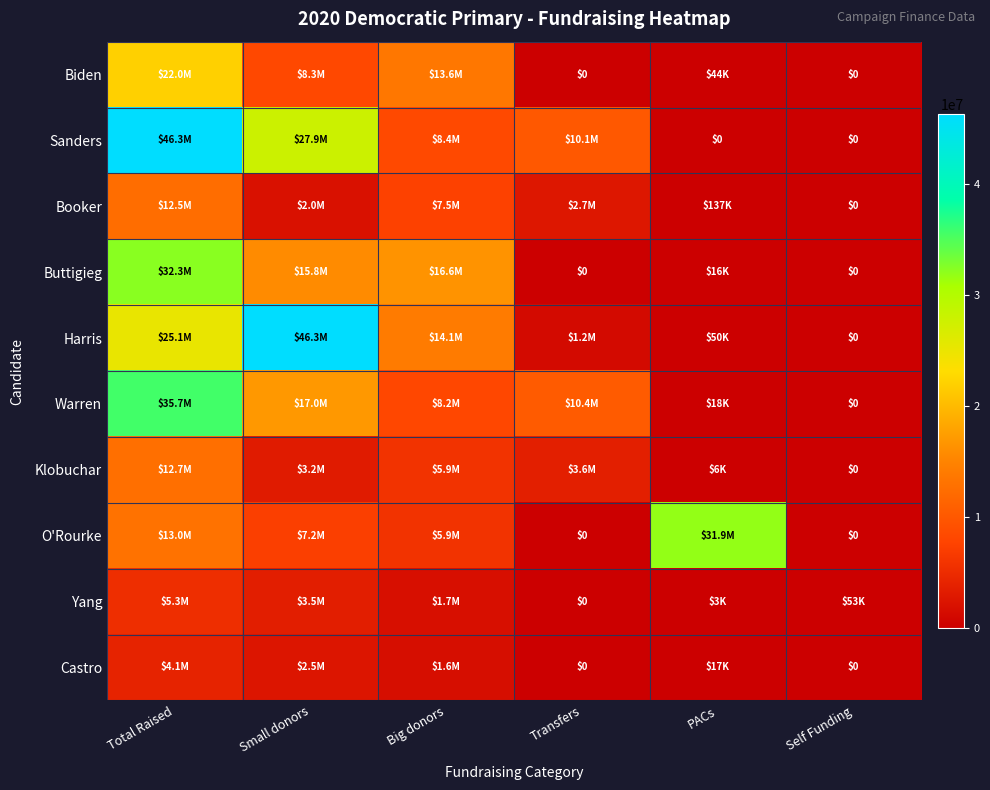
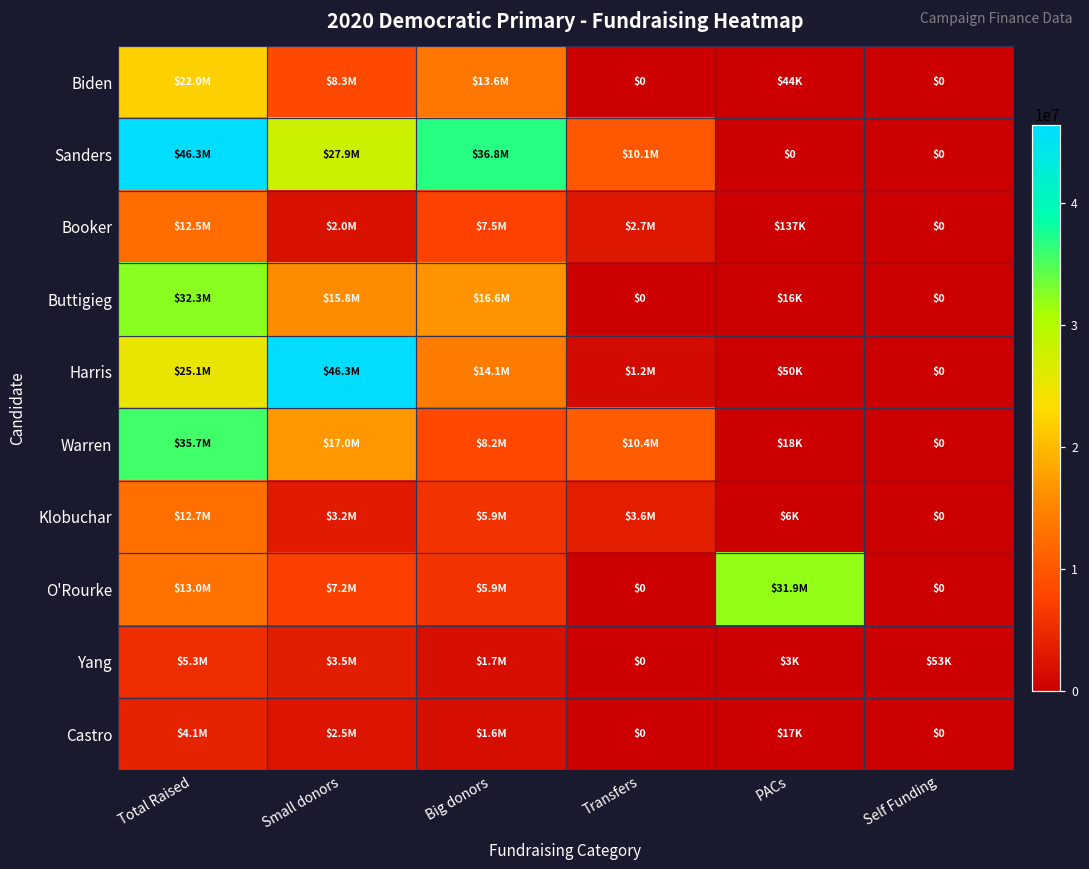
  {
    "Biden": {
      "Total Raised": "$22.0M",
      "Small donors": "$8.3M",
      "Big donors": "$13.6M",
      "Transfers": "$0",
      "PACs": "$44K",
      "Self Funding": "$0"
    },
    "Sanders": {
      "Total Raised": "$46.3M",
      "Small donors": "$27.9M",
-     "Big donors": "$8.4M",
+     "Big donors": "$36.8M",
      "Transfers": "$10.1M",
      "PACs": "$0",
      "Self Funding": "$0"
    },
    "Booker": {
      "Total Raised": "$12.5M",
      "Small donors": "$2.0M",
      "Big donors": "$7.5M",
      "Transfers": "$2.7M",
      "PACs": "$137K",
      "Self Funding": "$0"
    },
    "Buttigieg": {
      "Total Raised": "$32.3M",
      "Small donors": "$15.8M",
      "Big donors": "$16.6M",
      "Transfers": "$0",
      "PACs": "$16K",
      "Self Funding": "$0"
    },
    "Harris": {
      "Total Raised": "$25.1M",
      "Small donors": "$46.3M",
      "Big donors": "$14.1M",
      "Transfers": "$1.2M",
      "PACs": "$50K",
      "Self Funding": "$0"
    },
    "Warren": {
      "Total Raised": "$35.7M",
      "Small donors": "$17.0M",
      "Big donors": "$8.2M",
      "Transfers": "$10.4M",
      "PACs": "$18K",
      "Self Funding": "$0"
    },
    "Klobuchar": {
      "Total Raised": "$12.7M",
      "Small donors": "$3.2M",
      "Big donors": "$5.9M",
      "Transfers": "$3.6M",
      "PACs": "$6K",
      "Self Funding": "$0"
    },
    "O'Rourke": {
      "Total Raised": "$13.0M",
      "Small donors": "$7.2M",
      "Big donors": "$5.9M",
      "Transfers": "$0",
      "PACs": "$31.9M",
      "Self Funding": "$0"
    },
    "Yang": {
      "Total Raised": "$5.3M",
      "Small donors": "$3.5M",
      "Big donors": "$1.7M",
      "Transfers": "$0",
      "PACs": "$3K",
      "Self Funding": "$53K"
    },
    "Castro": {
      "Total Raised": "$4.1M",
      "Small donors": "$2.5M",
      "Big donors": "$1.6M",
      "Transfers": "$0",
      "PACs": "$17K",
      "Self Funding": "$0"
    }
  }
